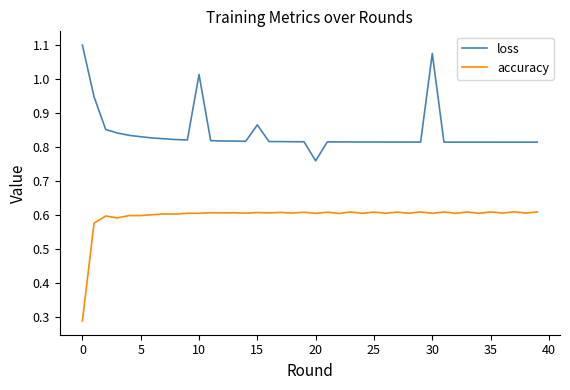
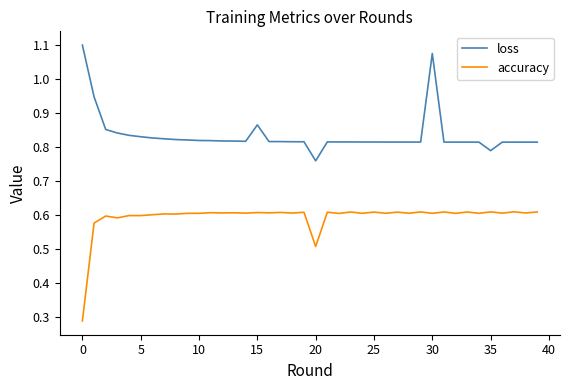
  {
    "loss": {
      "0": 1.10,
      "5": 0.83,
-     "10": 1.01,
+     "10": 0.82,
      "15": 0.86,
      "20": 0.76,
      "25": 0.81,
      "30": 1.07,
-     "35": 0.81
+     "35": 0.79
    },
    "accuracy": {
      "0": 0.29,
      "5": 0.60,
      "10": 0.61,
      "15": 0.61,
-     "20": 0.61,
+     "20": 0.51,
      "25": 0.61,
      "30": 0.61,
      "35": 0.61
    }
  }
